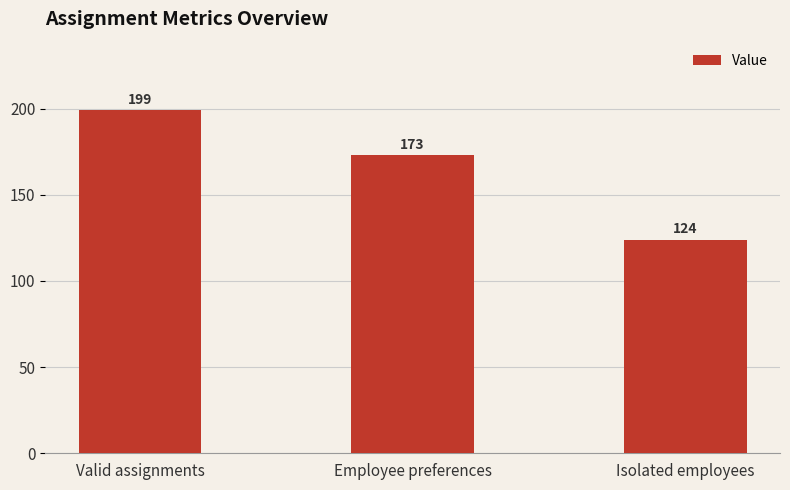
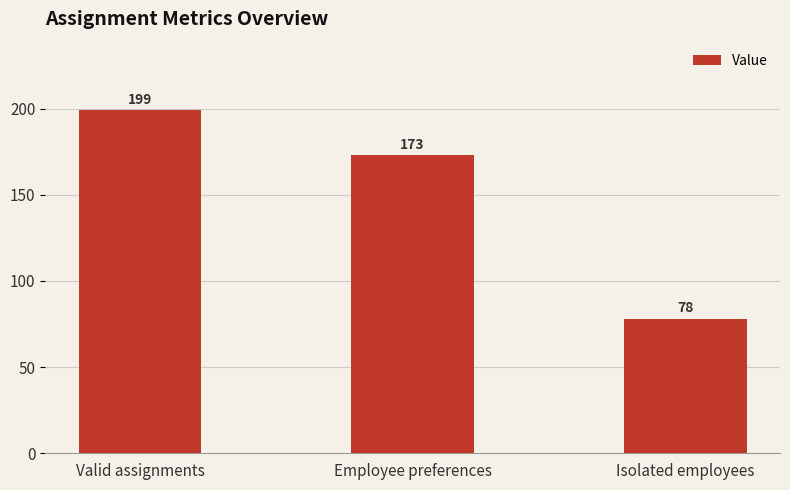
  {
    "Valid assignments": 199,
    "Employee preferences": 173,
-   "Isolated employees": 124
+   "Isolated employees": 78
  }
